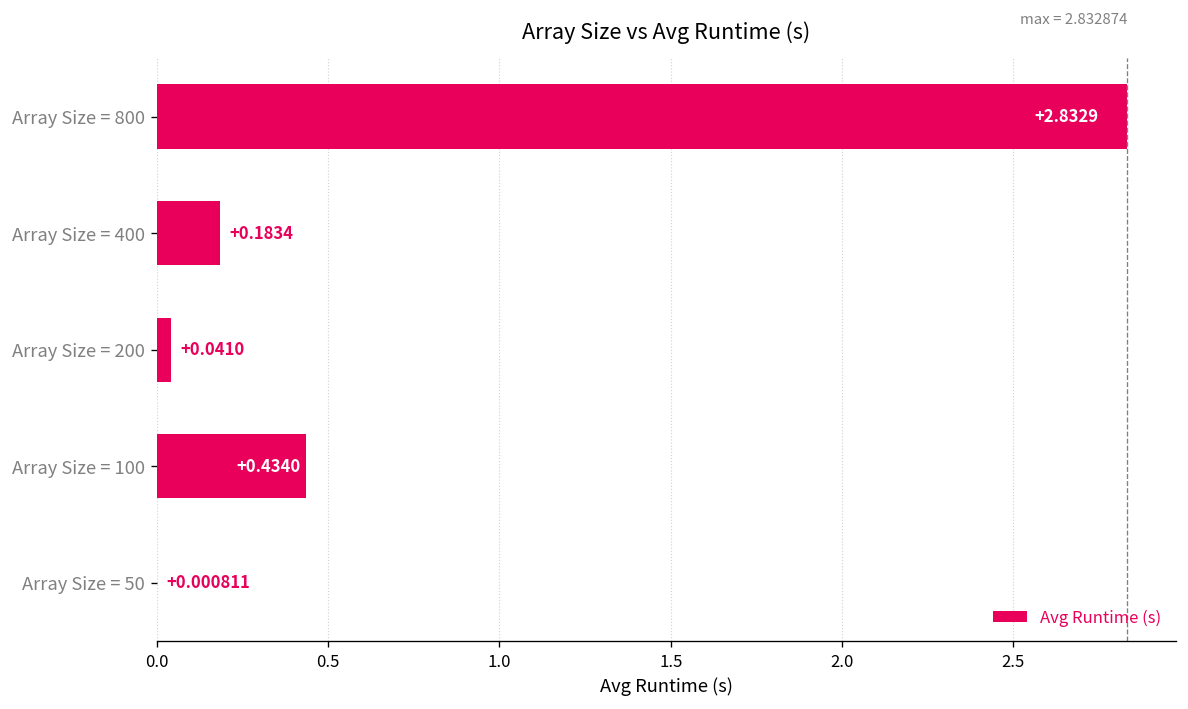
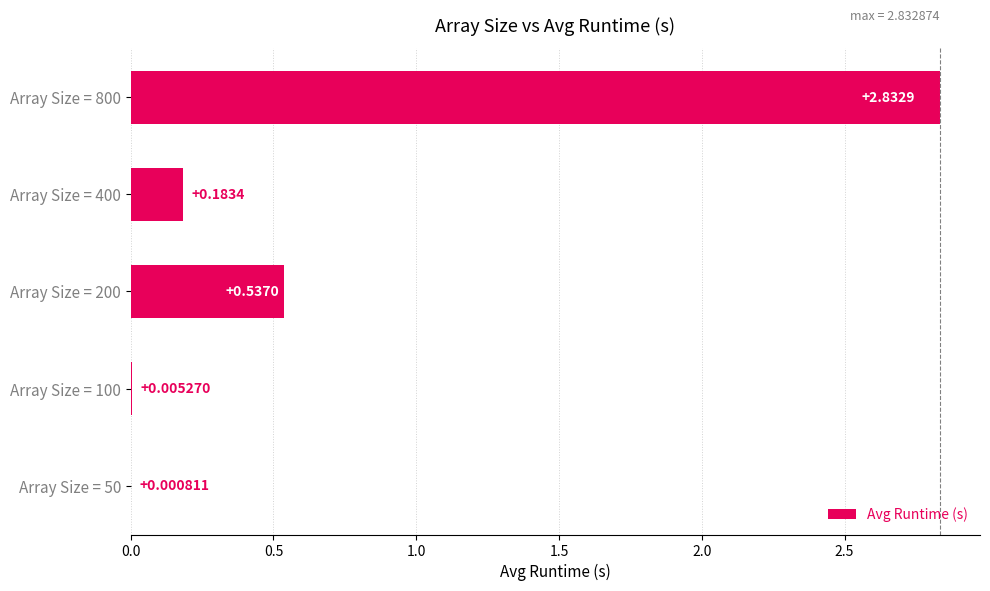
  {
    "Array Size = 800": "+2.8329",
    "Array Size = 400": "+0.1834",
-   "Array Size = 200": "+0.0410",
-   "Array Size = 100": "+0.4340",
+   "Array Size = 200": "+0.5370",
+   "Array Size = 100": "+0.005270",
    "Array Size = 50": "+0.000811"
  }
